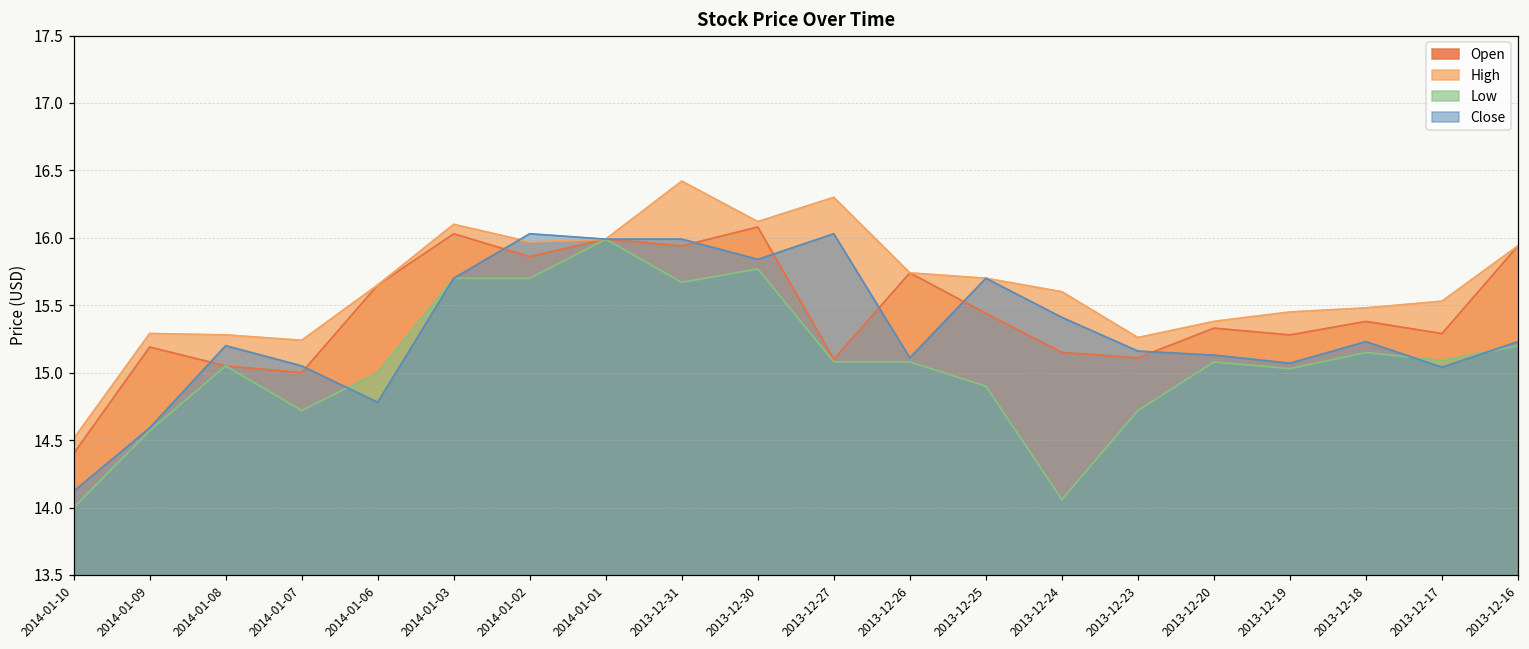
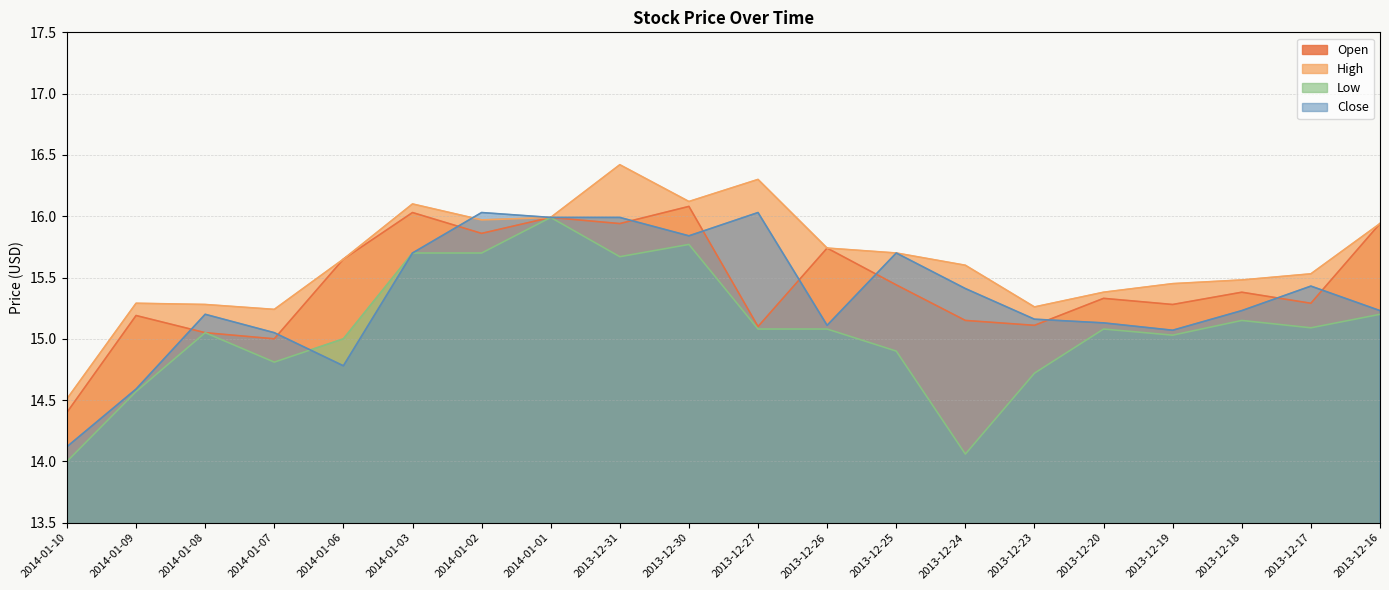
  {
    "Open": {
      "2014-01-10": 14.40,
      "2014-01-09": 15.19,
      "2014-01-07": 15.00,
      "2014-01-03": 16.03,
      "2014-01-02": 15.86,
      "2013-12-31": 15.94,
      "2013-12-30": 16.08,
      "2013-12-25": 15.44,
      "2013-12-24": 15.15,
      "2013-12-23": 15.11,
      "2013-12-20": 15.33,
      "2013-12-19": 15.28,
      "2013-12-18": 15.38,
      "2013-12-17": 15.29
    },
    "High": {
      "2014-01-10": 14.51,
      "2014-01-09": 15.29,
      "2014-01-08": 15.28,
      "2014-01-07": 15.24,
      "2014-01-03": 16.10,
      "2014-01-02": 15.97,
      "2013-12-31": 16.42,
      "2013-12-30": 16.12,
      "2013-12-27": 16.30,
      "2013-12-24": 15.60,
      "2013-12-23": 15.26,
      "2013-12-20": 15.38,
      "2013-12-19": 15.45,
      "2013-12-18": 15.48,
      "2013-12-17": 15.53
    },
    "Low": {
      "2014-01-10": 14.00,
-     "2014-01-07": 14.72,
+     "2014-01-07": 14.81,
      "2014-01-06": 15.00,
      "2014-01-02": 15.70,
      "2013-12-31": 15.67,
      "2013-12-30": 15.77,
      "2013-12-26": 15.08,
      "2013-12-25": 14.90,
      "2013-12-24": 14.06,
      "2013-12-23": 14.72,
      "2013-12-20": 15.08,
      "2013-12-19": 15.03,
      "2013-12-18": 15.15,
      "2013-12-17": 15.09,
      "2013-12-16": 15.20
    },
    "Close": {
      "2014-01-10": 14.12,
      "2014-01-08": 15.20,
      "2014-01-07": 15.05,
      "2014-01-06": 14.78,
      "2014-01-02": 16.03,
      "2013-12-31": 15.99,
      "2013-12-30": 15.84,
      "2013-12-27": 16.03,
      "2013-12-26": 15.11,
      "2013-12-24": 15.41,
      "2013-12-23": 15.16,
      "2013-12-20": 15.13,
      "2013-12-19": 15.07,
      "2013-12-18": 15.23,
-     "2013-12-17": 15.04,
+     "2013-12-17": 15.43,
      "2013-12-16": 15.23
    }
  }
